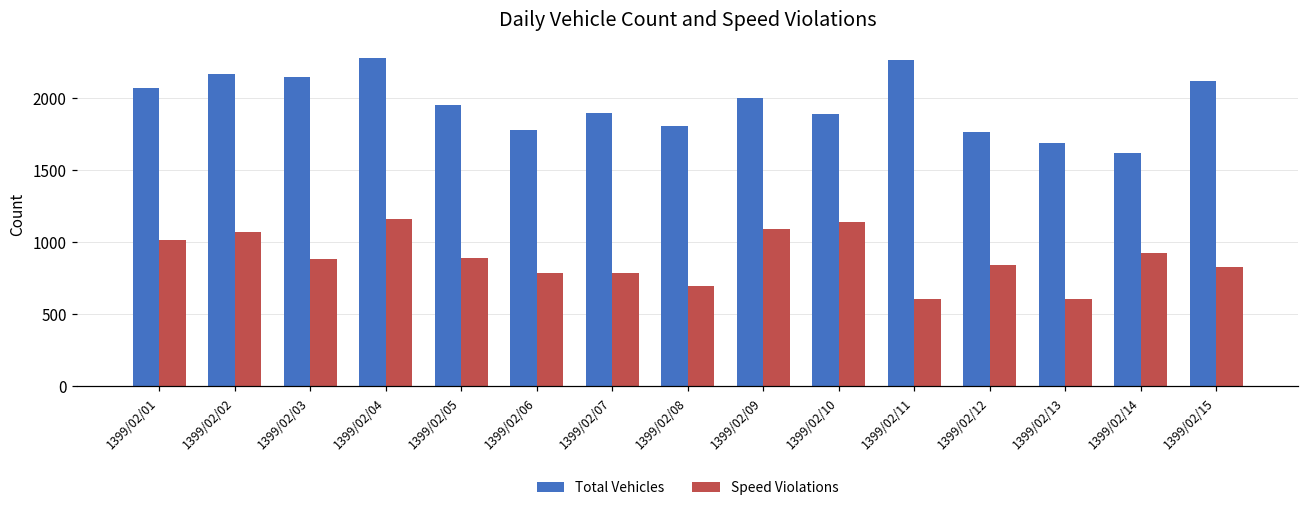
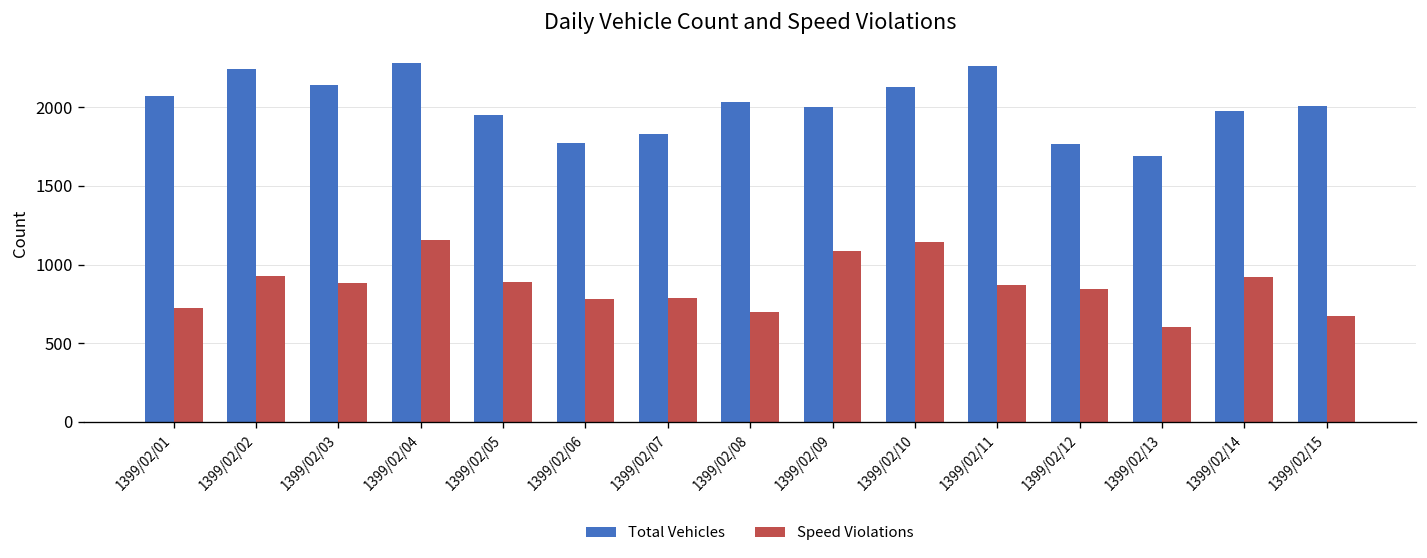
  {
    "Total Vehicles": {
      "1399/02/01": 2070,
-     "1399/02/02": 2160,
+     "1399/02/02": 2240,
      "1399/02/03": 2140,
      "1399/02/04": 2280,
      "1399/02/05": 1950,
      "1399/02/06": 1770,
-     "1399/02/07": 1890,
-     "1399/02/08": 1810,
+     "1399/02/07": 1830,
+     "1399/02/08": 2040,
      "1399/02/09": 2000,
-     "1399/02/10": 1890,
+     "1399/02/10": 2130,
      "1399/02/11": 2260,
      "1399/02/12": 1770,
      "1399/02/13": 1690,
-     "1399/02/14": 1620,
-     "1399/02/15": 2120
+     "1399/02/14": 1980,
+     "1399/02/15": 2010
    },
    "Speed Violations": {
-     "1399/02/01": 1020,
-     "1399/02/02": 1070,
+     "1399/02/01": 720,
+     "1399/02/02": 930,
      "1399/02/03": 880,
      "1399/02/04": 1160,
      "1399/02/05": 890,
      "1399/02/06": 780,
      "1399/02/07": 780,
      "1399/02/08": 700,
      "1399/02/09": 1090,
      "1399/02/10": 1140,
-     "1399/02/11": 600,
+     "1399/02/11": 870,
      "1399/02/12": 840,
      "1399/02/13": 600,
      "1399/02/14": 920,
-     "1399/02/15": 830
+     "1399/02/15": 670
    }
  }
